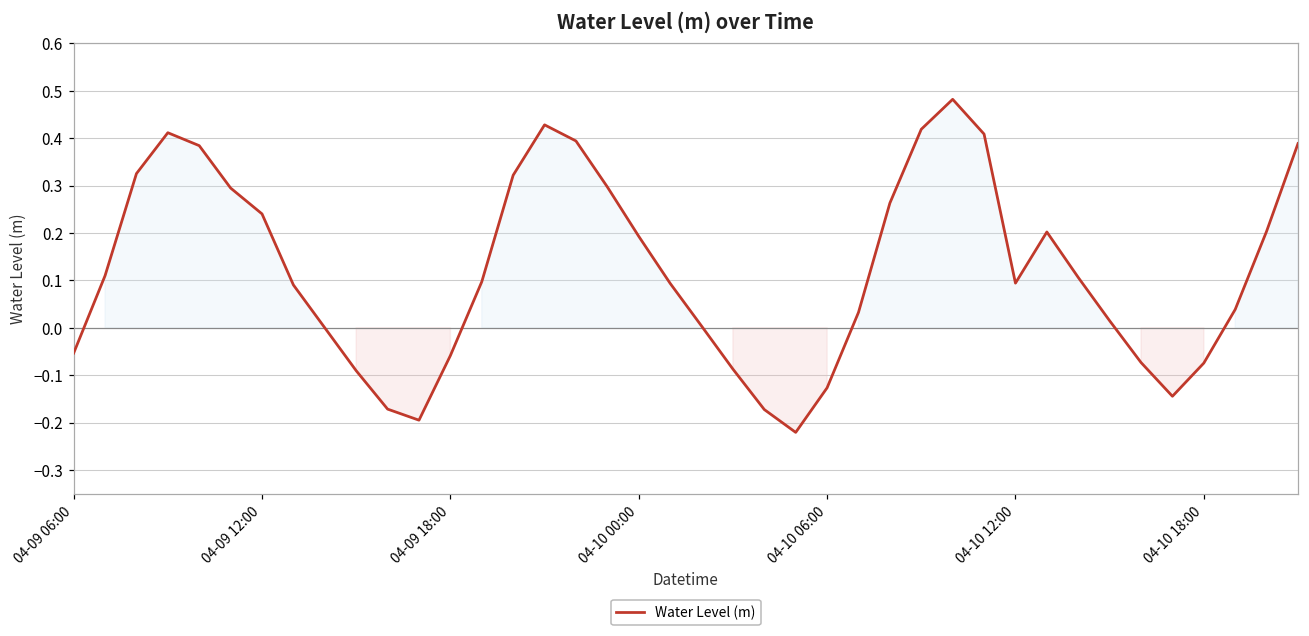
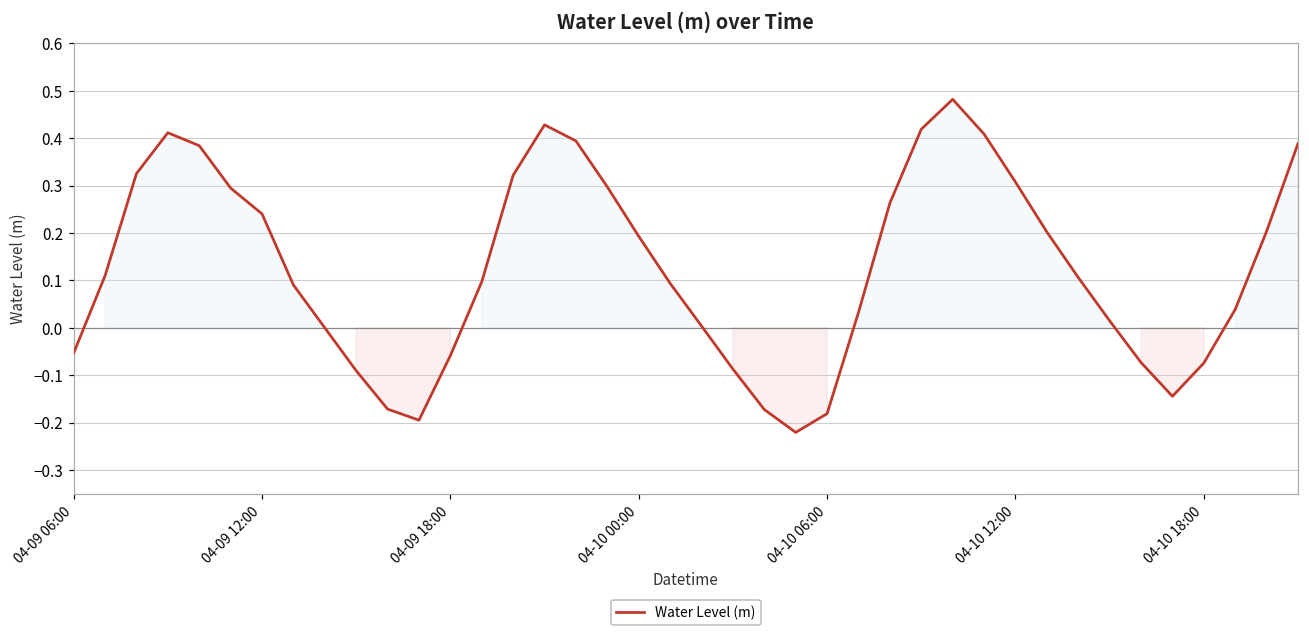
  {
    "04-09 06:00": -0.05,
    "04-09 12:00": 0.24,
    "04-09 18:00": -0.06,
    "04-10 00:00": 0.19,
-   "04-10 06:00": -0.13,
-   "04-10 12:00": 0.09,
+   "04-10 06:00": -0.18,
+   "04-10 12:00": 0.31,
    "04-10 18:00": -0.07
  }
